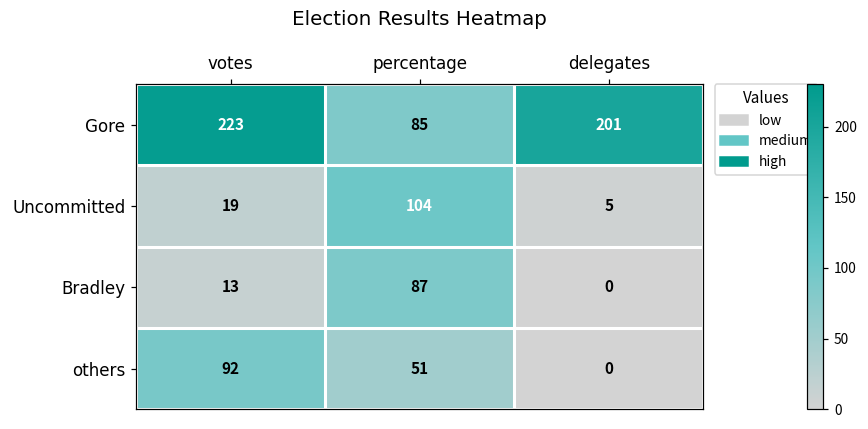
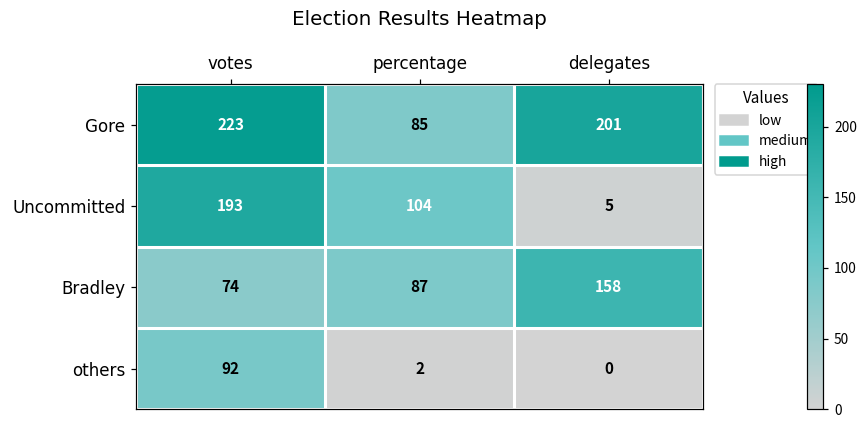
  {
    "Gore": {
      "votes": 223,
      "percentage": 85,
      "delegates": 201
    },
    "Uncommitted": {
-     "votes": 19,
+     "votes": 193,
      "percentage": 104,
      "delegates": 5
    },
    "Bradley": {
-     "votes": 13,
+     "votes": 74,
      "percentage": 87,
-     "delegates": 0
+     "delegates": 158
    },
    "others": {
      "votes": 92,
-     "percentage": 51,
+     "percentage": 2,
      "delegates": 0
    }
  }
